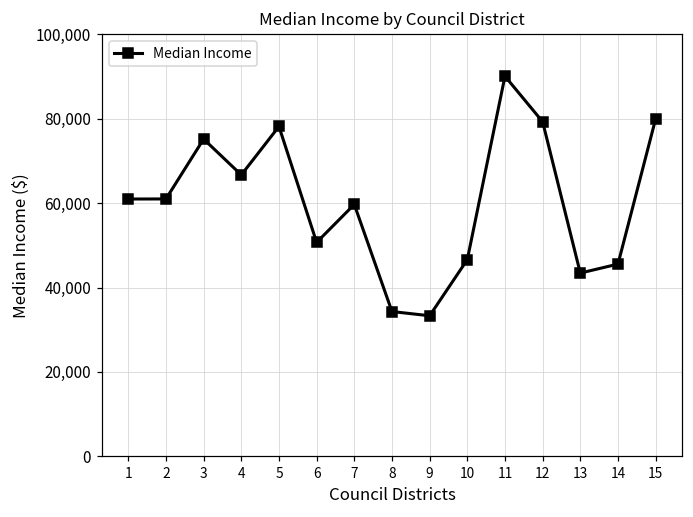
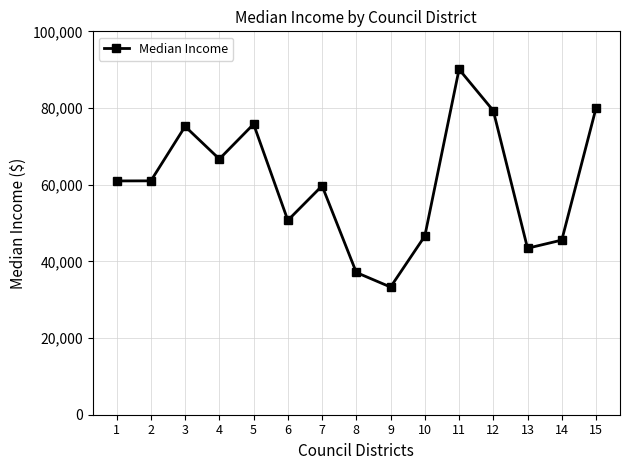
  {
    "1": "61,000",
    "2": "61,000",
    "3": "75,000",
    "4": "67,000",
-   "5": "78,000",
+   "5": "76,000",
    "6": "51,000",
    "7": "60,000",
-   "8": "34,000",
+   "8": "37,000",
    "9": "33,000",
    "10": "47,000",
    "11": "90,000",
    "12": "79,000",
    "13": "43,000",
    "14": "46,000",
    "15": "80,000"
  }
